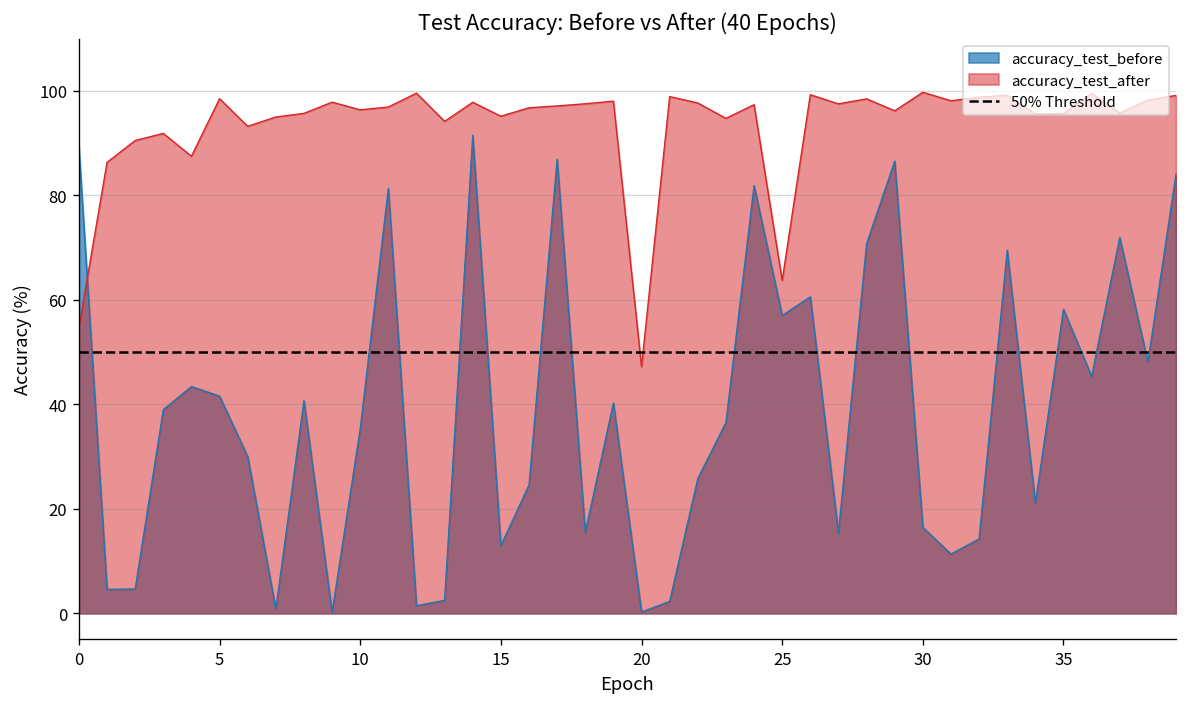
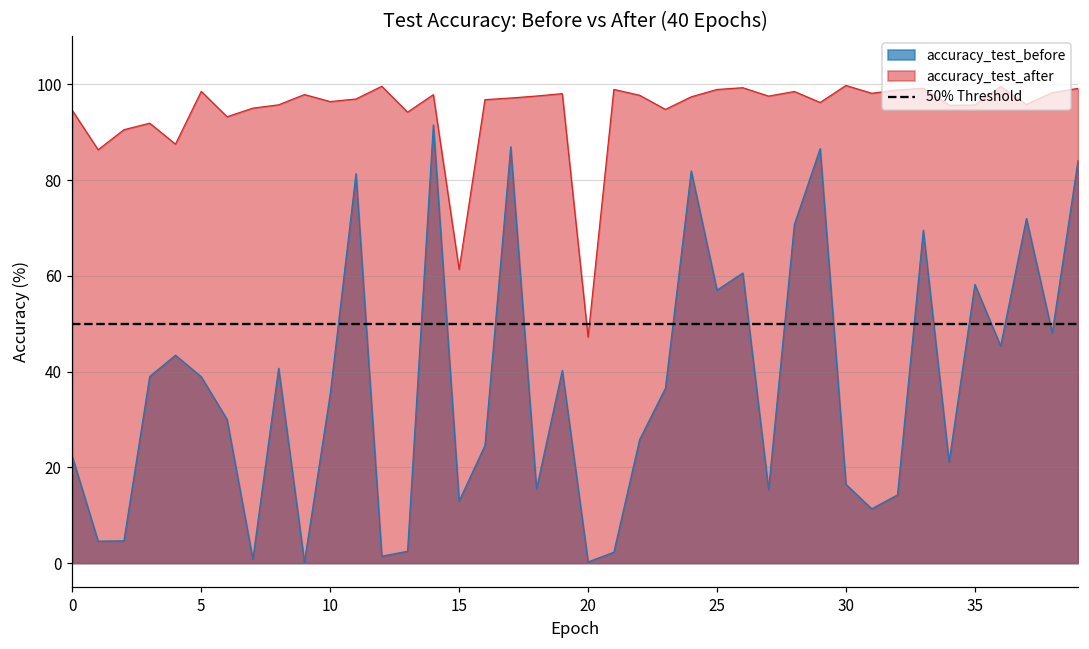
  {
    "accuracy_test_before": {
-     "0": 89,
-     "5": 42,
+     "0": 22,
+     "5": 39,
      "10": 35,
      "15": 13,
      "20": 0,
      "25": 57,
      "30": 16,
      "35": 58
    },
    "accuracy_test_after": {
-     "0": 55,
+     "0": 95,
      "5": 99,
      "10": 96,
-     "15": 95,
+     "15": 61,
      "20": 47,
-     "25": 64,
+     "25": 99,
      "30": 100
    }
  }
